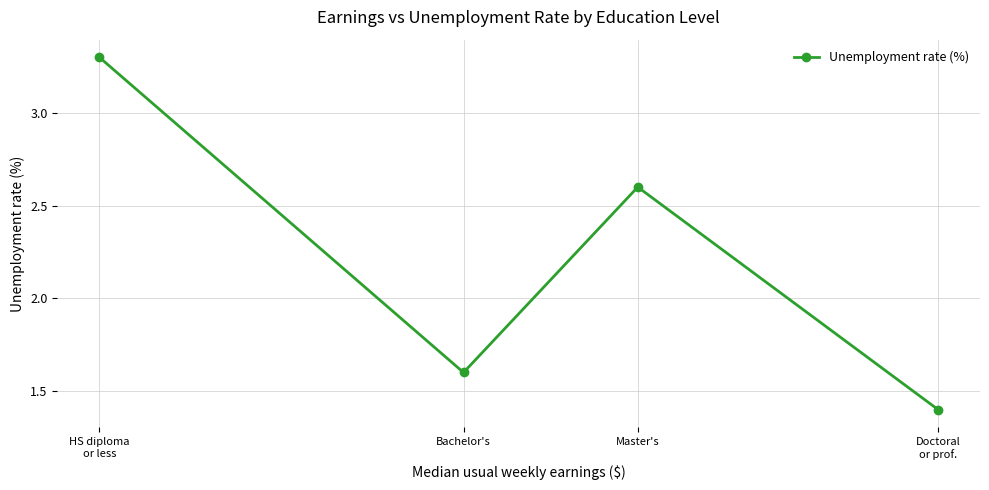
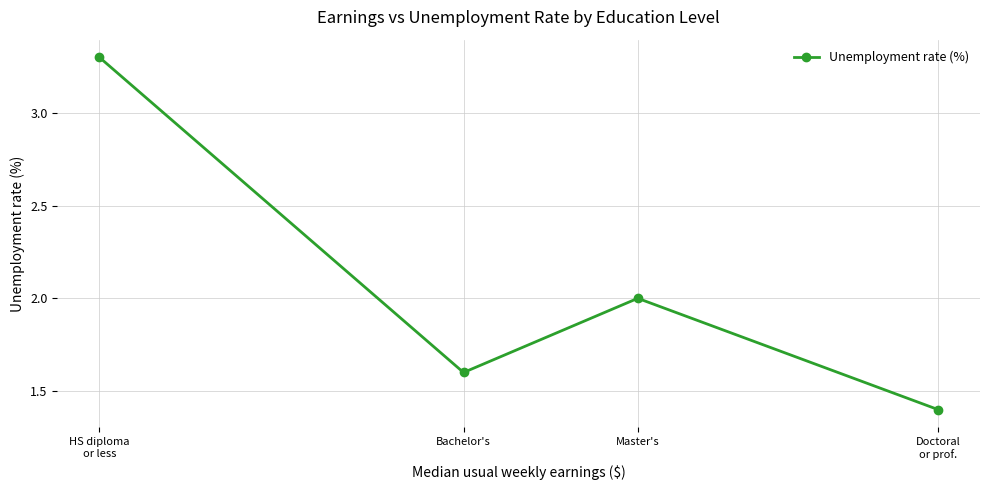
  {
    "HS diploma or less": 3.3,
    "Bachelor's": 1.6,
-   "Master's": 2.6,
+   "Master's": 2.0,
    "Doctoral or prof.": 1.4
  }
